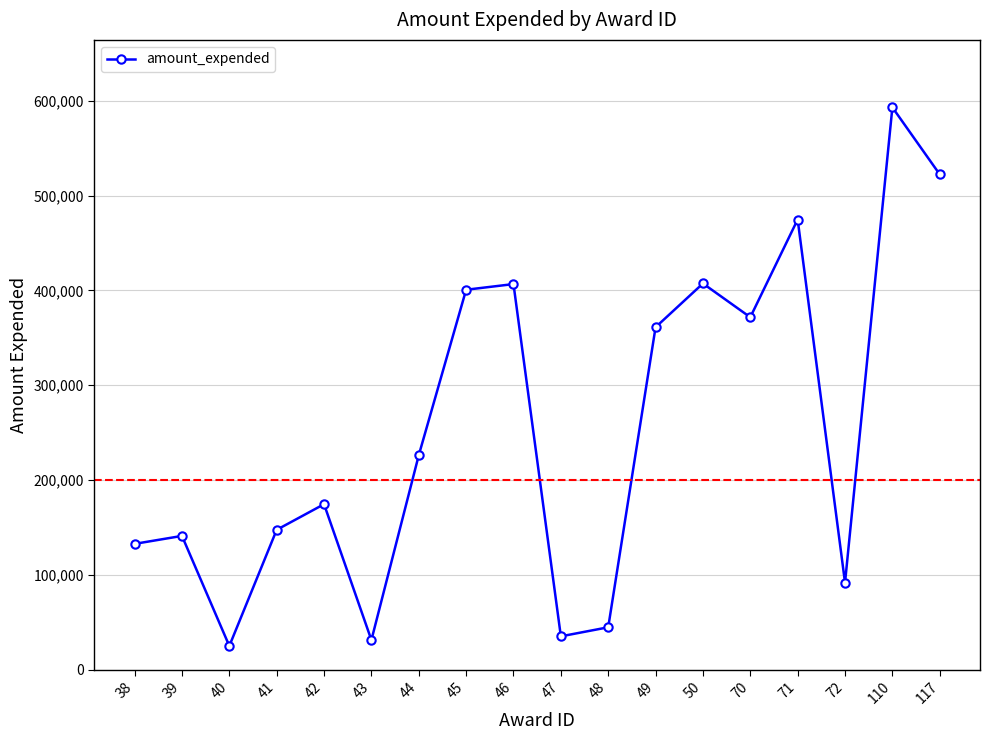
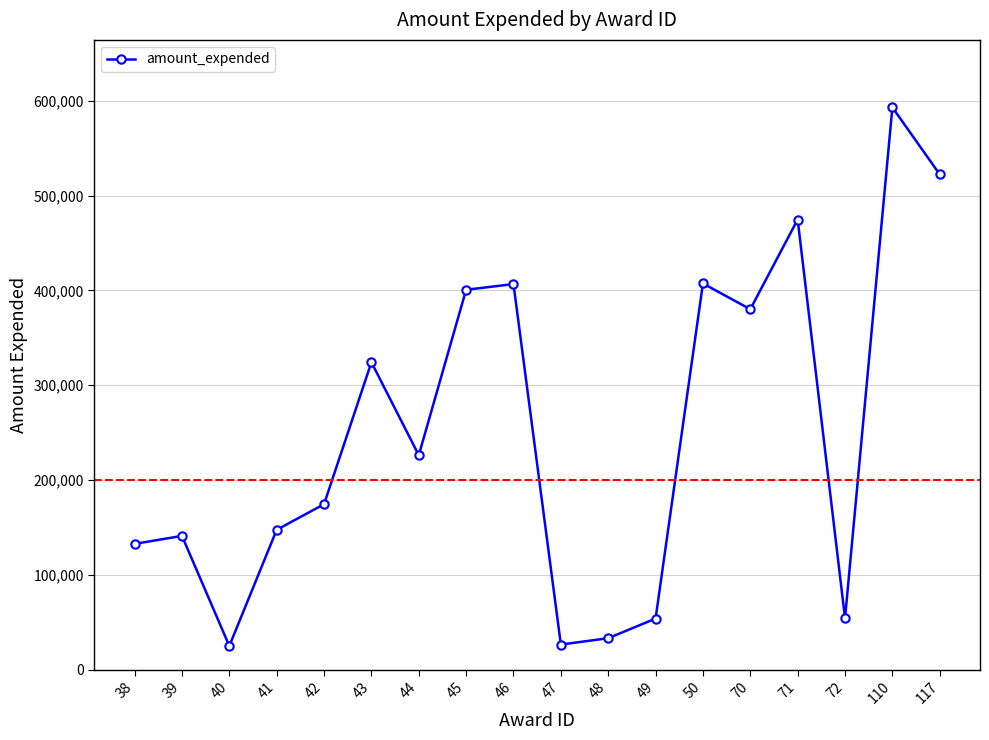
  {
    "38": "130,000",
    "39": "140,000",
    "40": "30,000",
    "41": "150,000",
    "42": "170,000",
-   "43": "30,000",
+   "43": "320,000",
    "44": "230,000",
    "45": "400,000",
    "46": "410,000",
-   "47": "40,000",
-   "48": "40,000",
-   "49": "360,000",
+   "47": "30,000",
+   "48": "30,000",
+   "49": "50,000",
    "50": "410,000",
-   "70": "370,000",
+   "70": "380,000",
    "71": "470,000",
-   "72": "90,000",
+   "72": "50,000",
    "110": "590,000",
    "117": "520,000"
  }
